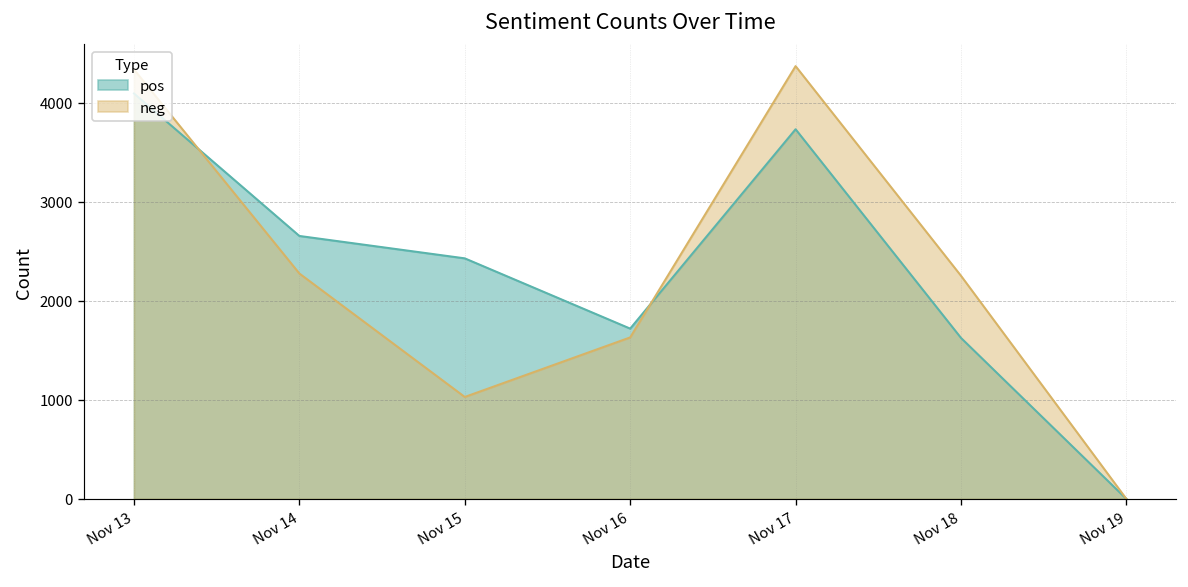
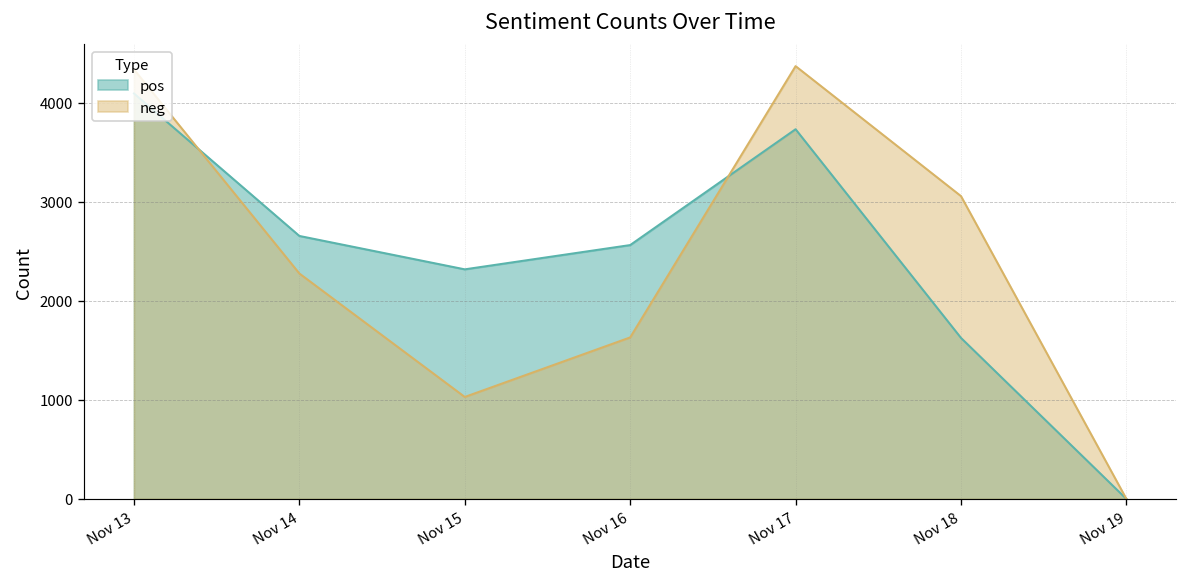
  {
    "pos": {
      "Nov 14": 2700,
-     "Nov 15": 2400,
-     "Nov 16": 1700,
+     "Nov 15": 2300,
+     "Nov 16": 2600,
      "Nov 17": 3700,
      "Nov 18": 1600
    },
    "neg": {
      "Nov 14": 2300,
      "Nov 15": 1000,
      "Nov 16": 1600,
      "Nov 17": 4400,
-     "Nov 18": 2300
+     "Nov 18": 3100
    }
  }
